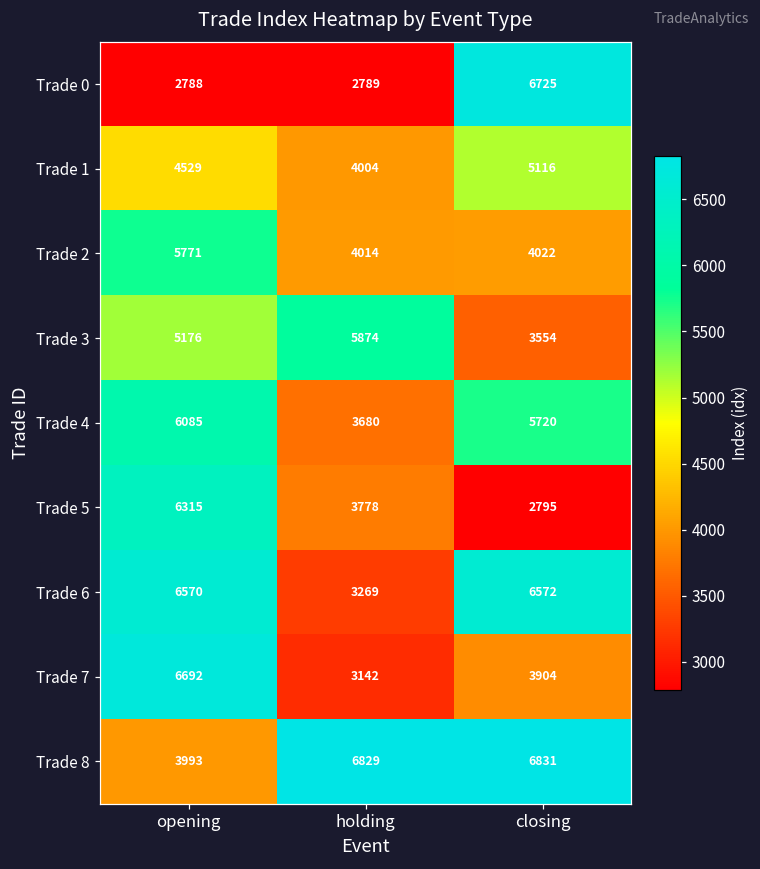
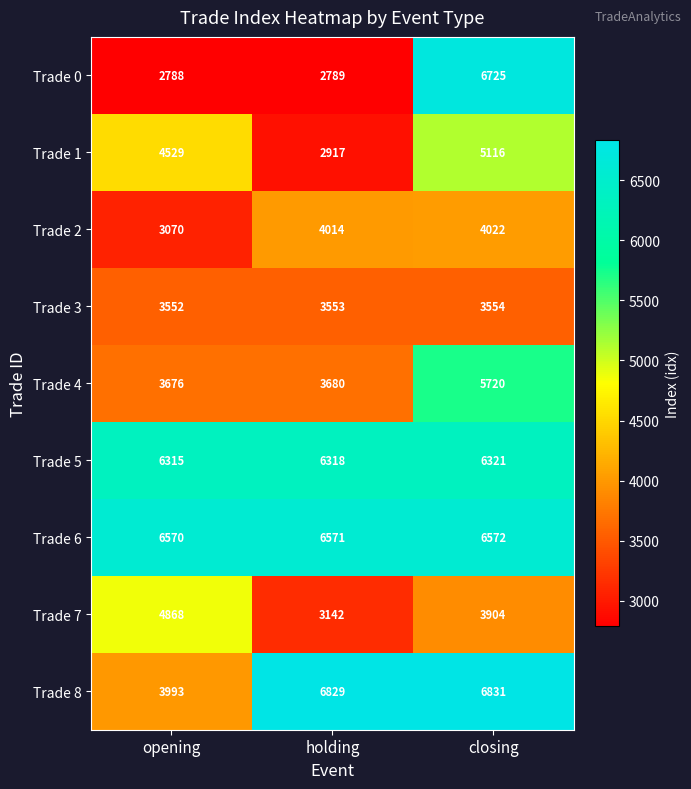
  {
    "Trade 0": {
      "opening": 2788,
      "holding": 2789,
      "closing": 6725
    },
    "Trade 1": {
      "opening": 4529,
-     "holding": 4004,
+     "holding": 2917,
      "closing": 5116
    },
    "Trade 2": {
-     "opening": 5771,
+     "opening": 3070,
      "holding": 4014,
      "closing": 4022
    },
    "Trade 3": {
-     "opening": 5176,
-     "holding": 5874,
+     "opening": 3552,
+     "holding": 3553,
      "closing": 3554
    },
    "Trade 4": {
-     "opening": 6085,
+     "opening": 3676,
      "holding": 3680,
      "closing": 5720
    },
    "Trade 5": {
      "opening": 6315,
-     "holding": 3778,
-     "closing": 2795
+     "holding": 6318,
+     "closing": 6321
    },
    "Trade 6": {
      "opening": 6570,
-     "holding": 3269,
+     "holding": 6571,
      "closing": 6572
    },
    "Trade 7": {
-     "opening": 6692,
+     "opening": 4868,
      "holding": 3142,
      "closing": 3904
    },
    "Trade 8": {
      "opening": 3993,
      "holding": 6829,
      "closing": 6831
    }
  }
